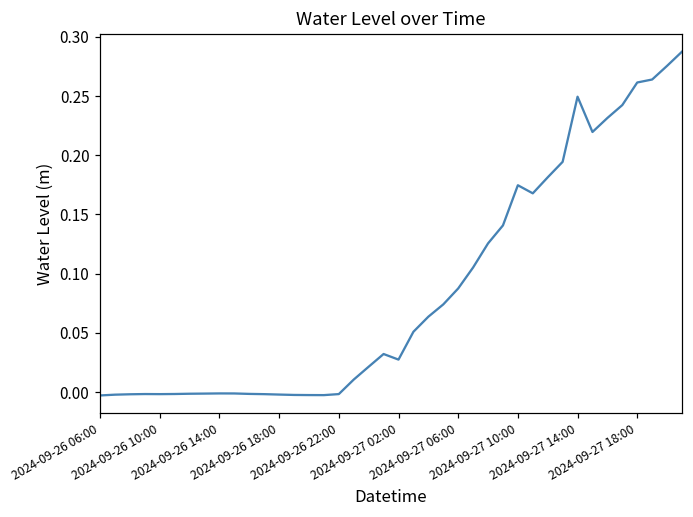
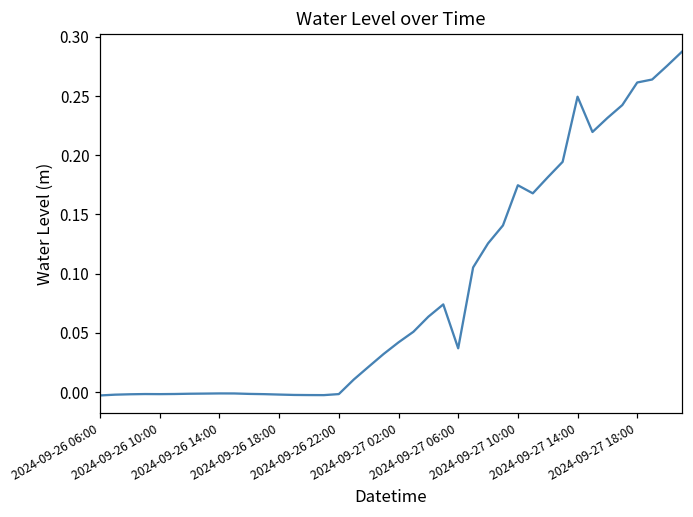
  {
    "2024-09-26 06:00": -0.003,
    "2024-09-26 10:00": -0.002,
    "2024-09-26 14:00": -0.001,
    "2024-09-26 18:00": -0.002,
    "2024-09-26 22:00": -0.002,
-   "2024-09-27 02:00": 0.028,
-   "2024-09-27 06:00": 0.088,
+   "2024-09-27 02:00": 0.042,
+   "2024-09-27 06:00": 0.037,
    "2024-09-27 10:00": 0.175,
    "2024-09-27 14:00": 0.249,
    "2024-09-27 18:00": 0.261
  }
